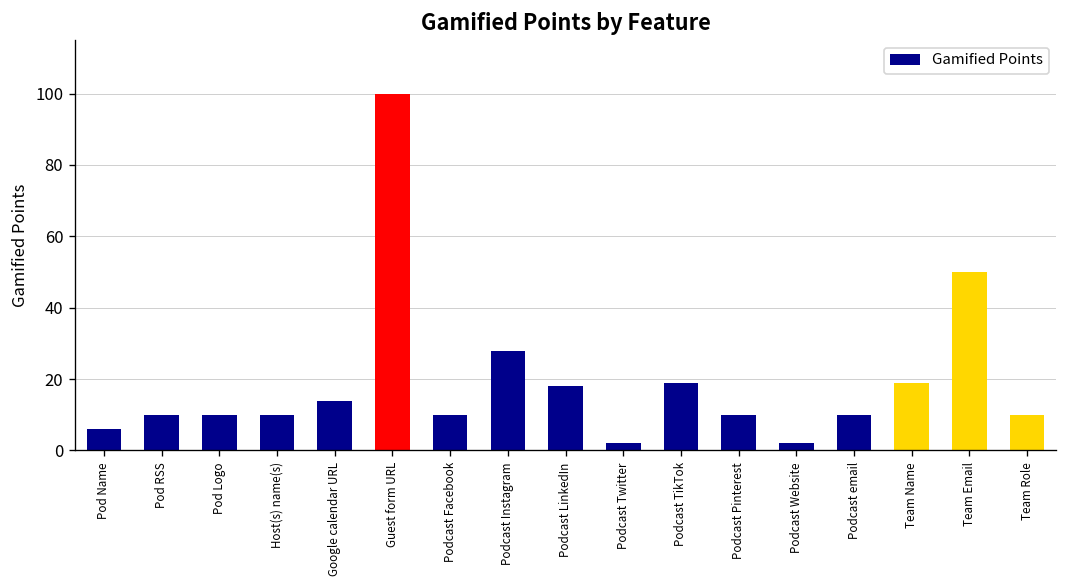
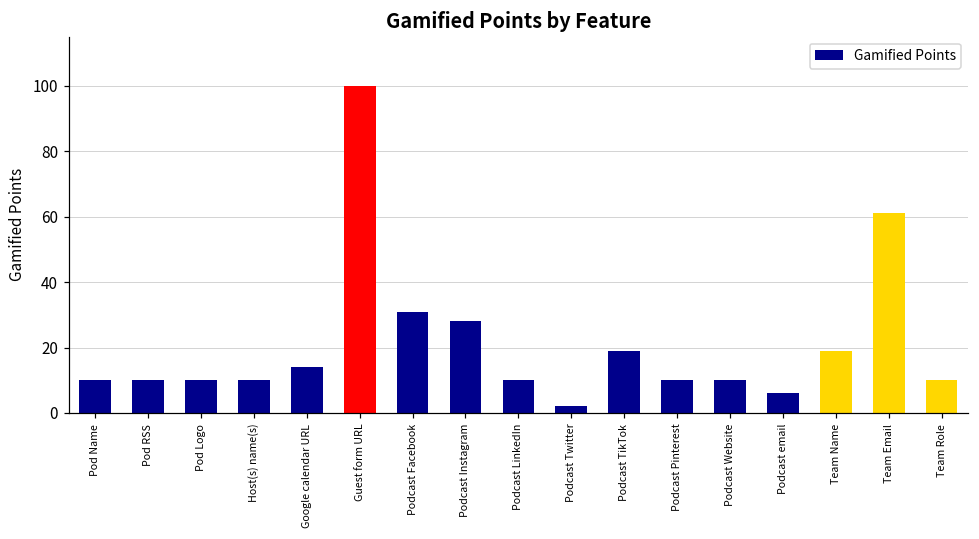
  {
-   "Pod Name": 6,
+   "Pod Name": 10,
    "Pod RSS": 10,
    "Pod Logo": 10,
    "Host(s) name(s)": 10,
    "Google calendar URL": 14,
    "Guest form URL": 100,
-   "Podcast Facebook": 10,
+   "Podcast Facebook": 31,
    "Podcast Instagram": 28,
-   "Podcast LinkedIn": 18,
+   "Podcast LinkedIn": 10,
    "Podcast Twitter": 2,
    "Podcast TikTok": 19,
    "Podcast Pinterest": 10,
-   "Podcast Website": 2,
-   "Podcast email": 10,
+   "Podcast Website": 10,
+   "Podcast email": 6,
    "Team Name": 19,
-   "Team Email": 50,
+   "Team Email": 61,
    "Team Role": 10
  }
